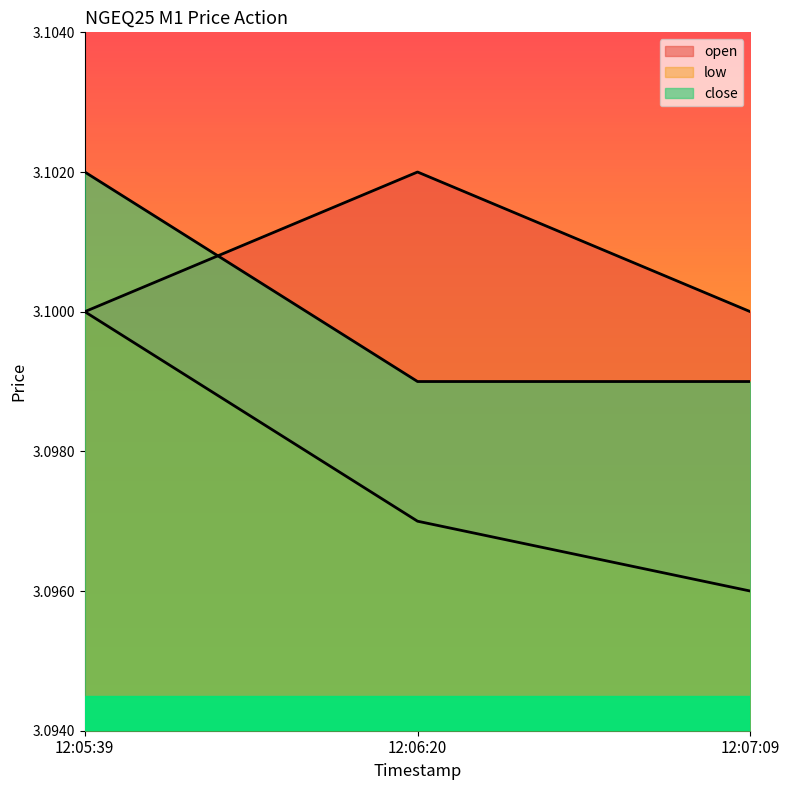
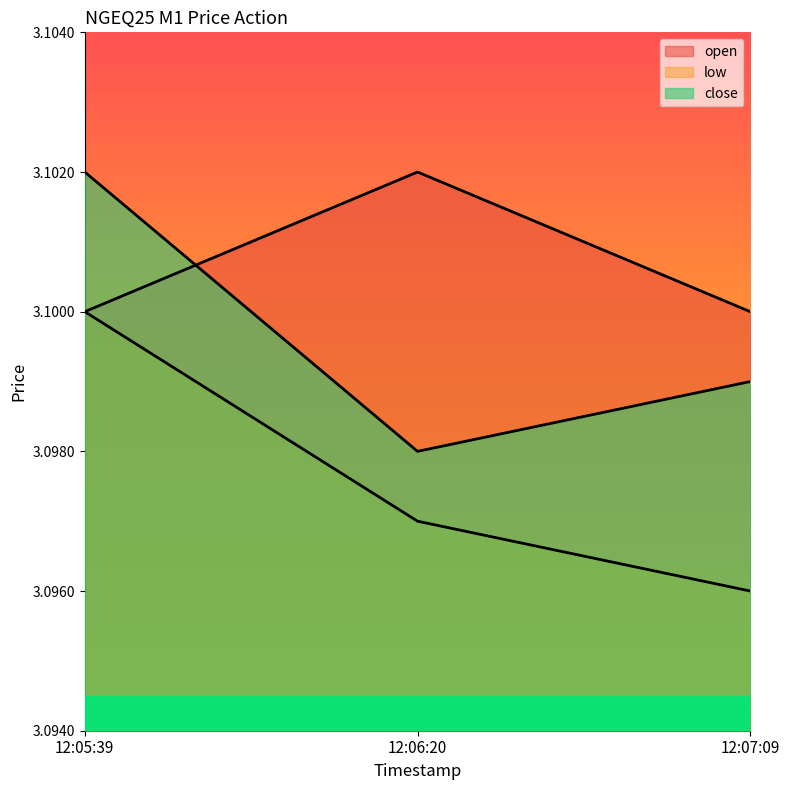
  {
    "open": {
      "12:06:20": 3.102,
      "12:07:09": 3.100
    },
    "low": {
      "12:06:20": 3.097,
      "12:07:09": 3.096
    },
    "close": {
      "12:05:39": 3.102,
-     "12:06:20": 3.099,
+     "12:06:20": 3.098,
      "12:07:09": 3.099
    }
  }
